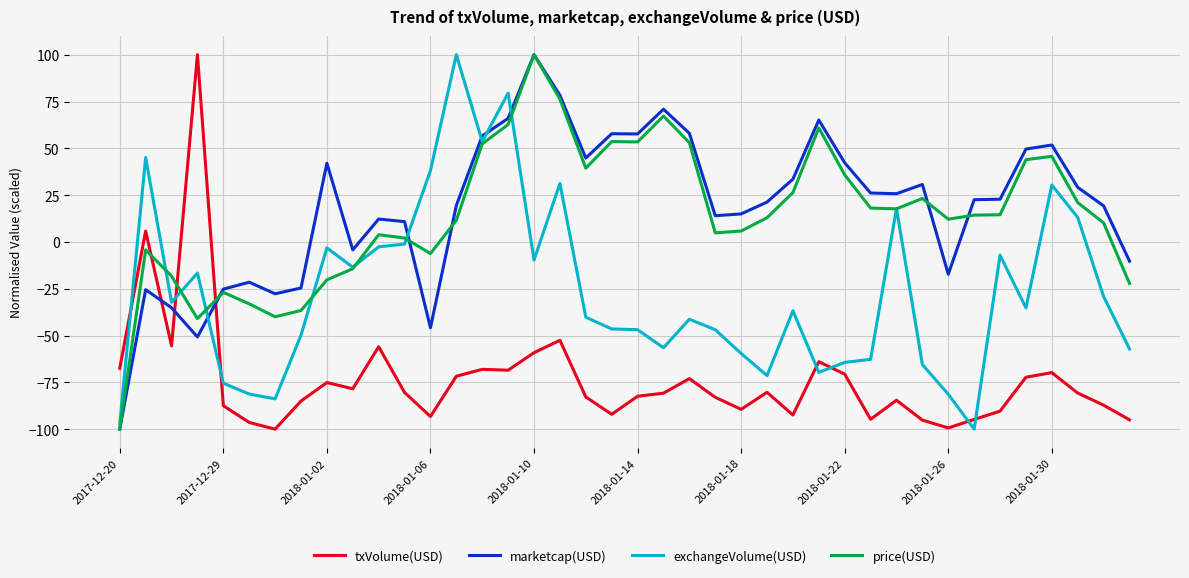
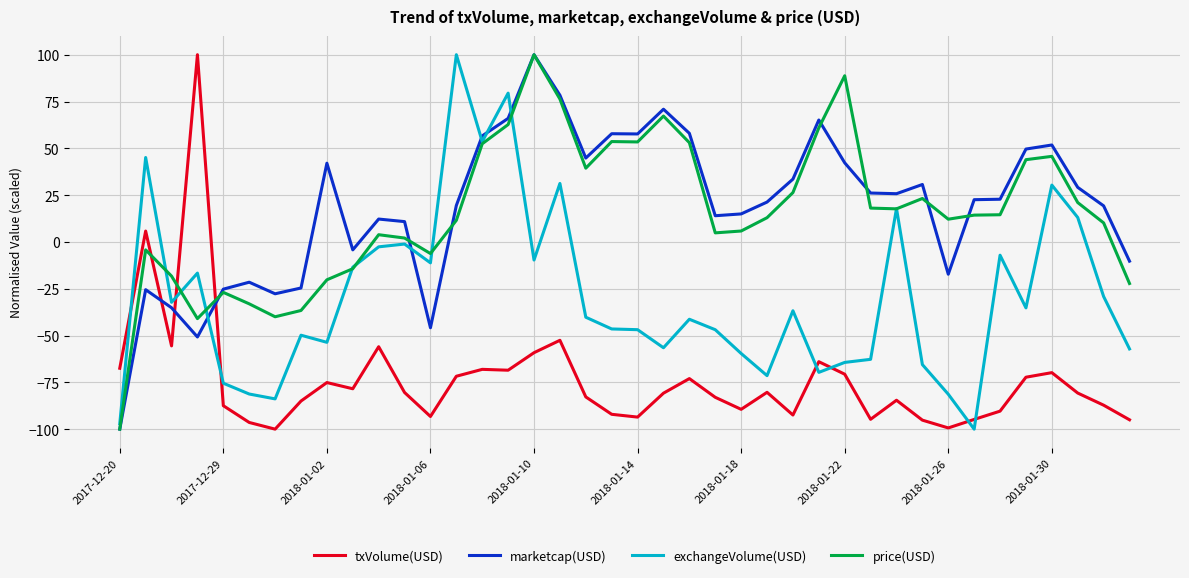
  {
    "txVolume(USD)": {
      "2017-12-20": -67,
      "2017-12-29": -87,
      "2018-01-02": -75,
      "2018-01-06": -93,
      "2018-01-10": -59,
-     "2018-01-14": -82,
+     "2018-01-14": -94,
      "2018-01-18": -89,
      "2018-01-22": -71,
      "2018-01-26": -99,
      "2018-01-30": -70
    },
    "marketcap(USD)": {
      "2017-12-29": -25,
      "2018-01-02": 42,
      "2018-01-06": -46,
      "2018-01-14": 58,
      "2018-01-18": 15,
      "2018-01-22": 42,
      "2018-01-26": -17,
      "2018-01-30": 52
    },
    "exchangeVolume(USD)": {
      "2017-12-20": -97,
      "2017-12-29": -75,
-     "2018-01-02": -3,
-     "2018-01-06": 38,
+     "2018-01-02": -54,
+     "2018-01-06": -11,
      "2018-01-10": -10,
      "2018-01-14": -47,
      "2018-01-18": -60,
      "2018-01-22": -64,
      "2018-01-26": -81,
      "2018-01-30": 30
    },
    "price(USD)": {
      "2017-12-29": -27,
      "2018-01-02": -20,
      "2018-01-06": -6,
      "2018-01-14": 53,
      "2018-01-18": 6,
-     "2018-01-22": 36,
+     "2018-01-22": 89,
      "2018-01-26": 12,
      "2018-01-30": 46
    }
  }
